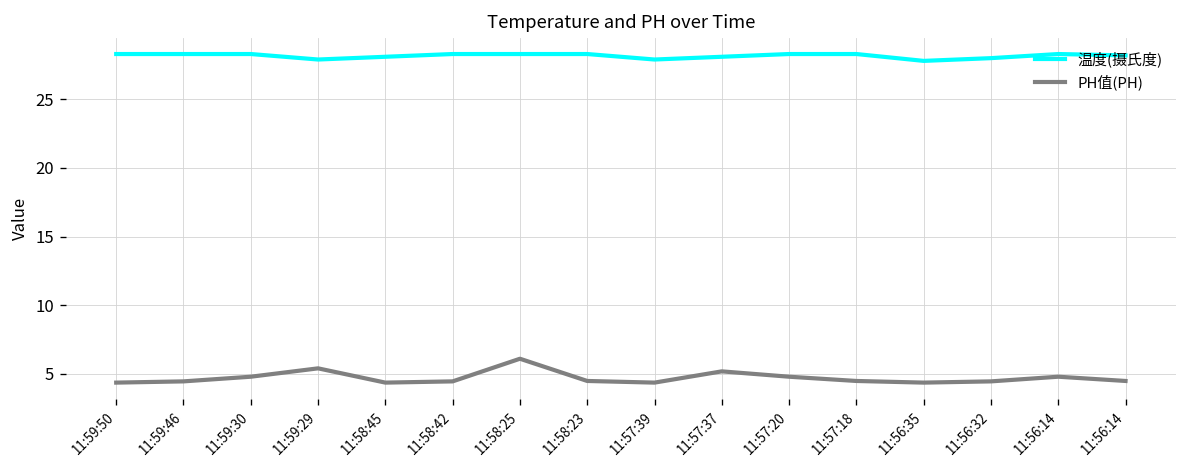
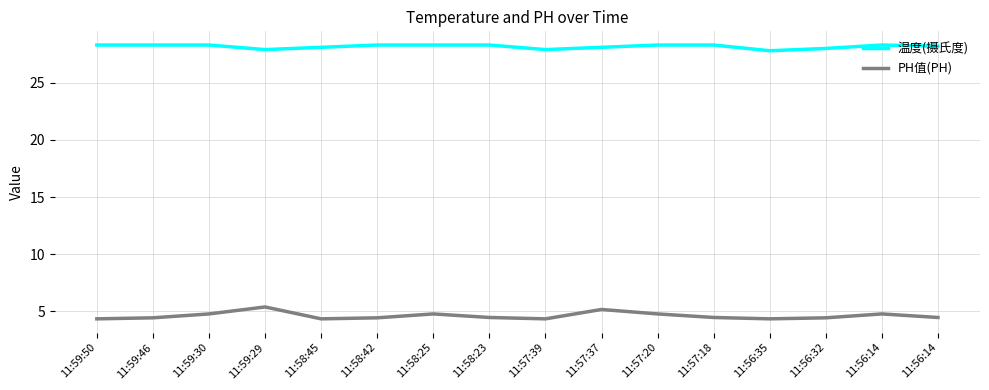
  {
    "温度(摄氏度)": {
      "11:59:50": 28.3,
      "11:59:46": 28.3,
      "11:59:30": 28.3,
      "11:59:29": 27.9,
      "11:58:45": 28.1,
      "11:58:42": 28.3,
      "11:58:25": 28.3,
      "11:58:23": 28.3,
      "11:57:39": 27.9,
      "11:57:37": 28.1,
      "11:57:20": 28.3,
      "11:57:18": 28.3,
      "11:56:35": 27.8,
      "11:56:32": 28.0
    },
    "PH值(PH)": {
      "11:59:50": 4.4,
      "11:59:46": 4.4,
      "11:59:30": 4.8,
      "11:59:29": 5.4,
      "11:58:45": 4.4,
      "11:58:42": 4.4,
-     "11:58:25": 6.1,
+     "11:58:25": 4.8,
      "11:58:23": 4.5,
      "11:57:39": 4.4,
      "11:57:37": 5.2,
      "11:57:20": 4.8,
      "11:57:18": 4.5,
      "11:56:35": 4.4,
      "11:56:32": 4.4
    }
  }
